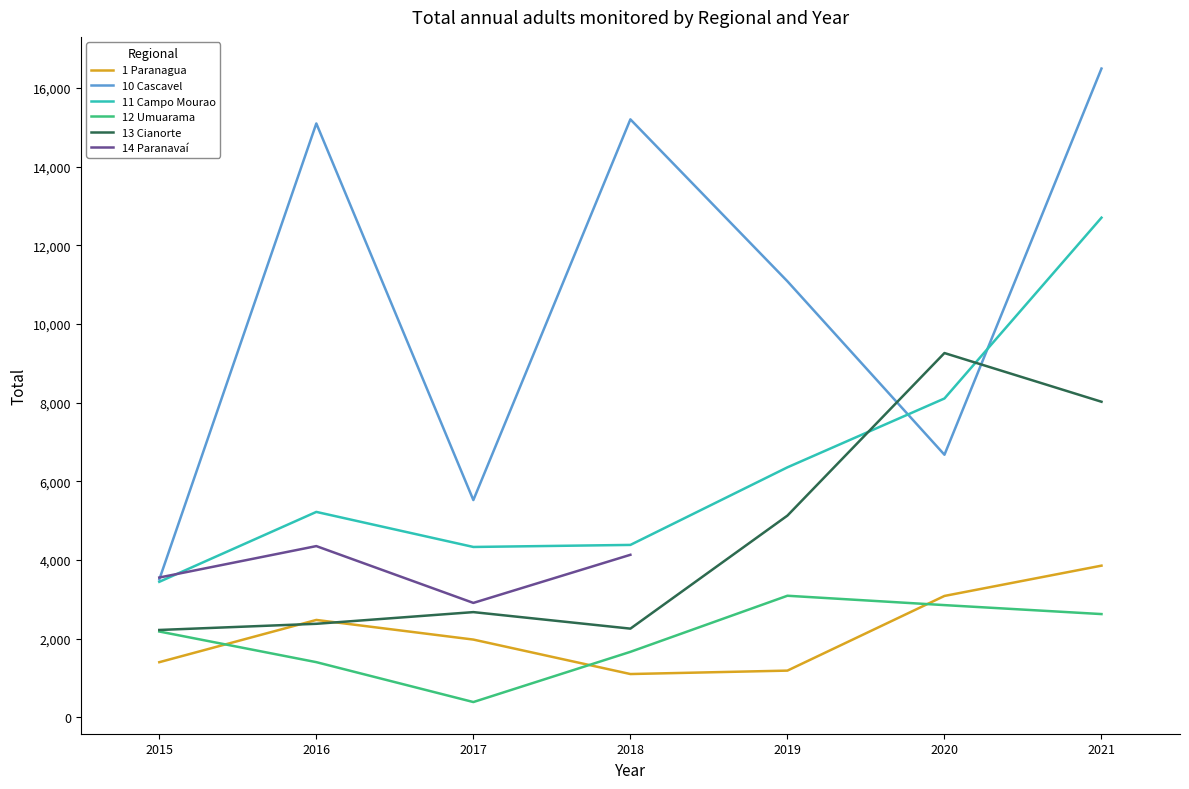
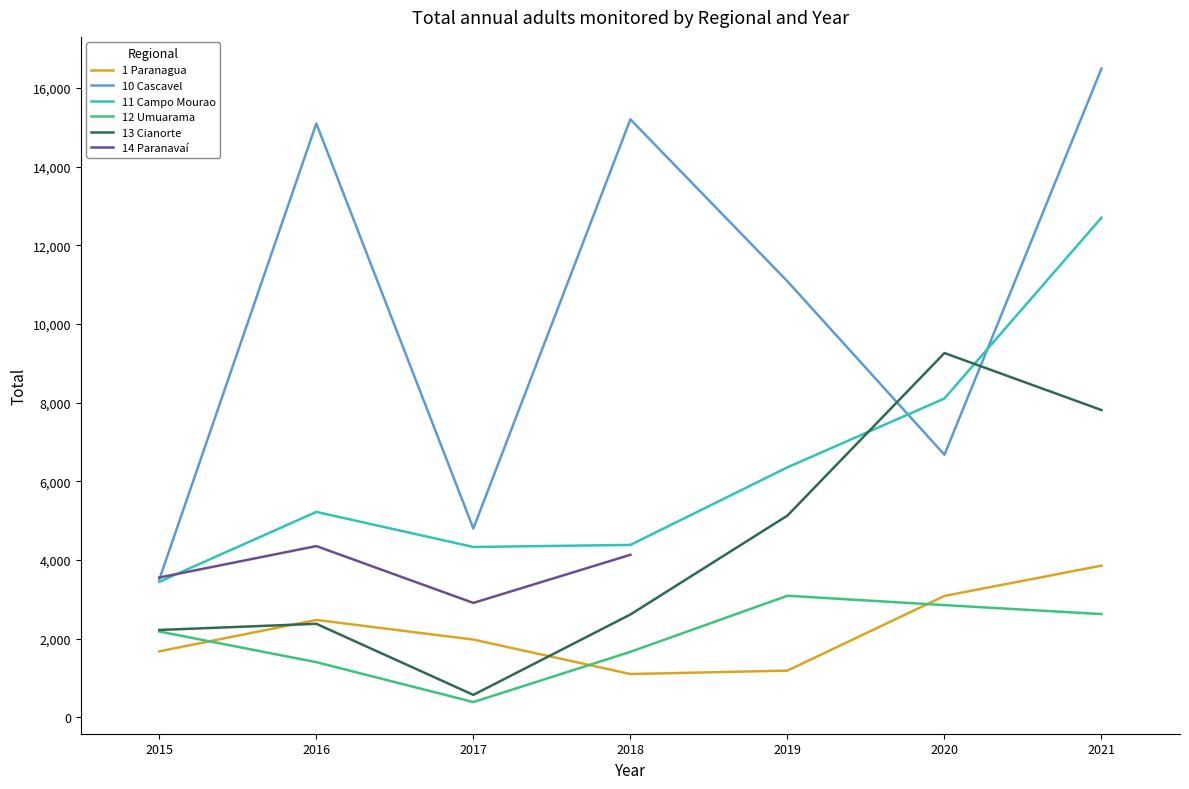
  {
    "1 Paranagua": {
-     "2015": "1,400",
+     "2015": "1,700",
      "2016": "2,500",
      "2017": "2,000",
      "2018": "1,100",
      "2019": "1,200",
      "2020": "3,100",
      "2021": "3,900"
    },
    "10 Cascavel": {
      "2016": "15,100",
-     "2017": "5,500",
+     "2017": "4,800",
      "2018": "15,200",
      "2019": "11,100",
      "2020": "6,700",
      "2021": "16,500"
    },
    "13 Cianorte": {
      "2016": "2,400",
-     "2017": "2,700",
-     "2018": "2,300",
+     "2017": "600",
+     "2018": "2,600",
      "2019": "5,100",
      "2020": "9,300",
-     "2021": "8,000"
+     "2021": "7,800"
    },
    "14 Paranavaí": {
      "2016": "4,400",
      "2017": "2,900",
      "2018": "4,100"
    }
  }
